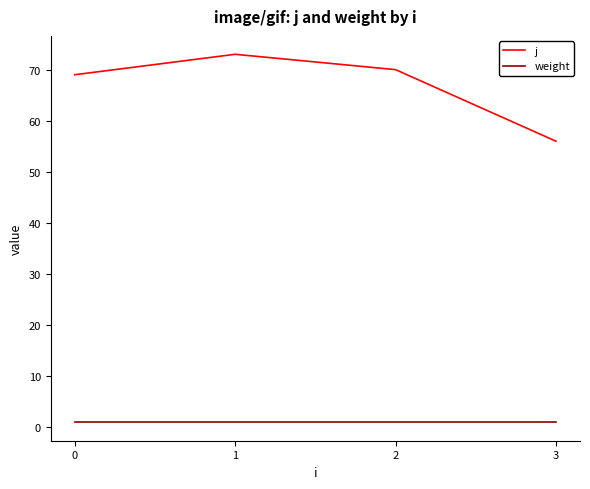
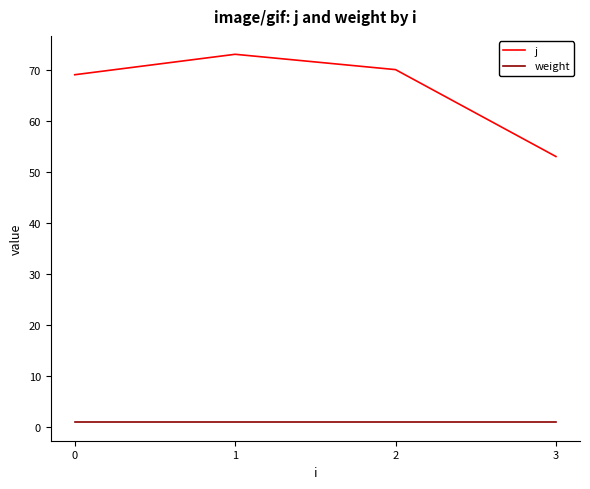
  {
    "j": {
      "0": 69,
      "1": 73,
      "2": 70,
-     "3": 56
+     "3": 53
    },
    "weight": {
      "0": 1,
      "1": 1,
      "2": 1,
      "3": 1
    }
  }
